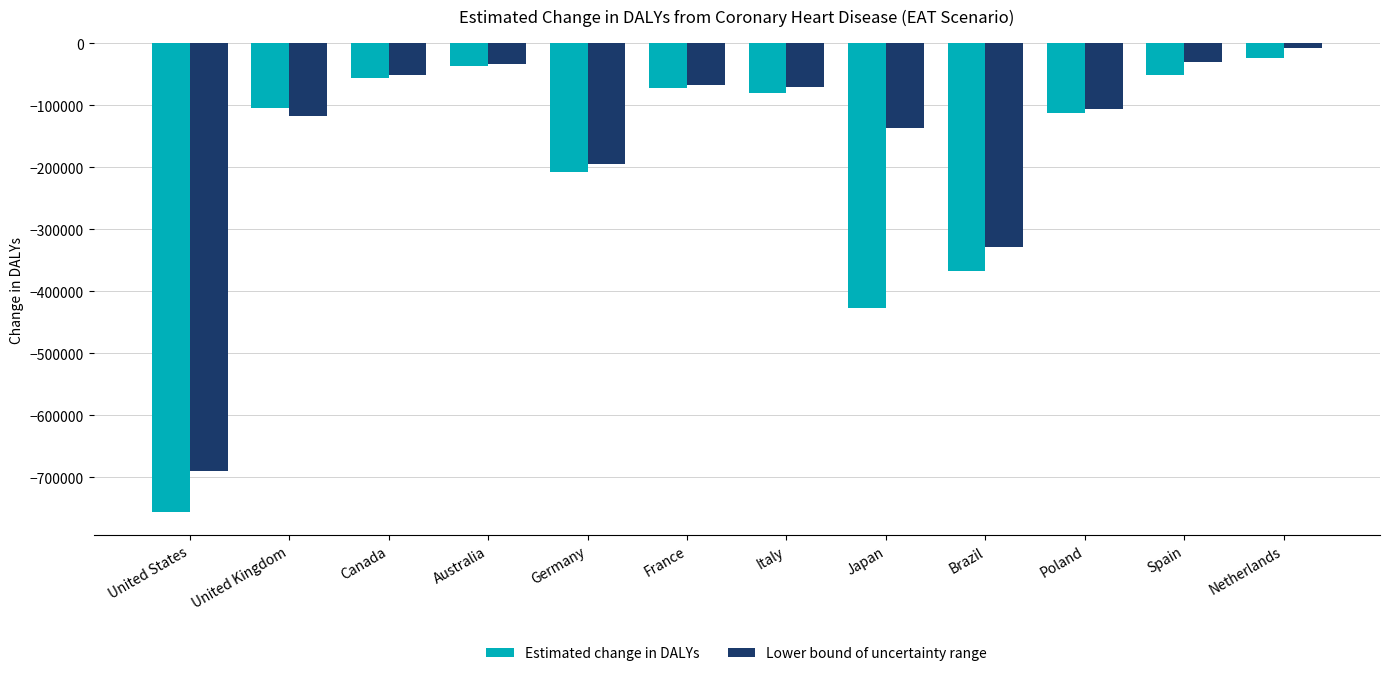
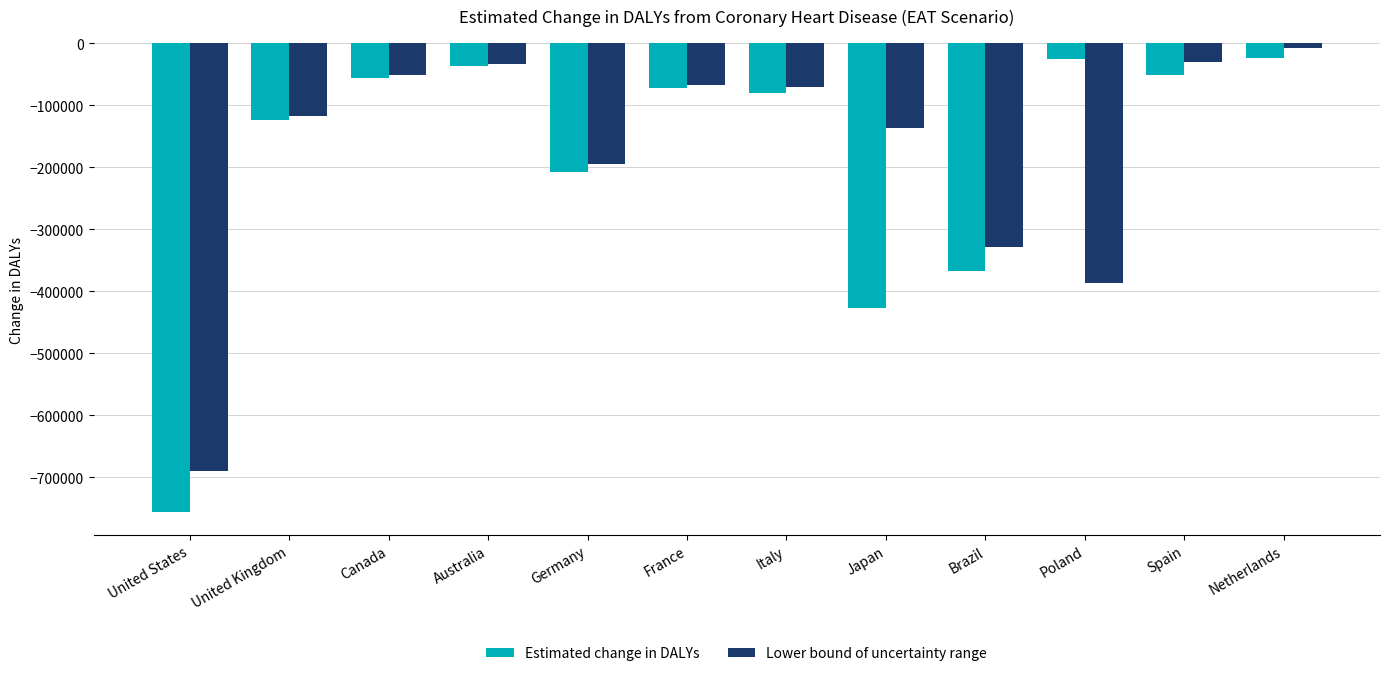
  {
    "Estimated change in DALYs": {
      "United States": -760000,
-     "United Kingdom": -100000,
+     "United Kingdom": -120000,
      "Canada": -60000,
      "Australia": -40000,
      "Germany": -210000,
      "France": -70000,
      "Italy": -80000,
      "Japan": -430000,
      "Brazil": -370000,
-     "Poland": -110000,
+     "Poland": -30000,
      "Spain": -50000,
      "Netherlands": -20000
    },
    "Lower bound of uncertainty range": {
      "United States": -690000,
      "United Kingdom": -120000,
      "Canada": -50000,
      "Australia": -30000,
      "Germany": -190000,
      "France": -70000,
      "Italy": -70000,
      "Japan": -140000,
      "Brazil": -330000,
-     "Poland": -110000,
+     "Poland": -390000,
      "Spain": -30000,
      "Netherlands": -10000
    }
  }
